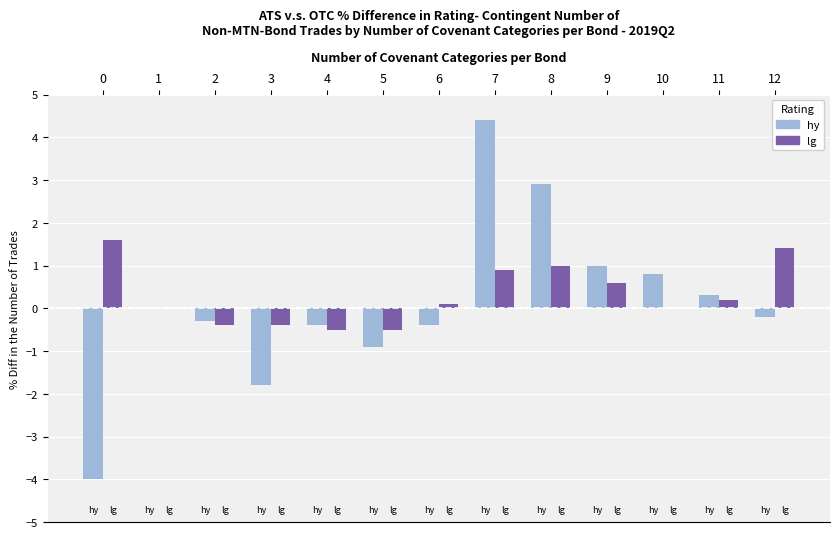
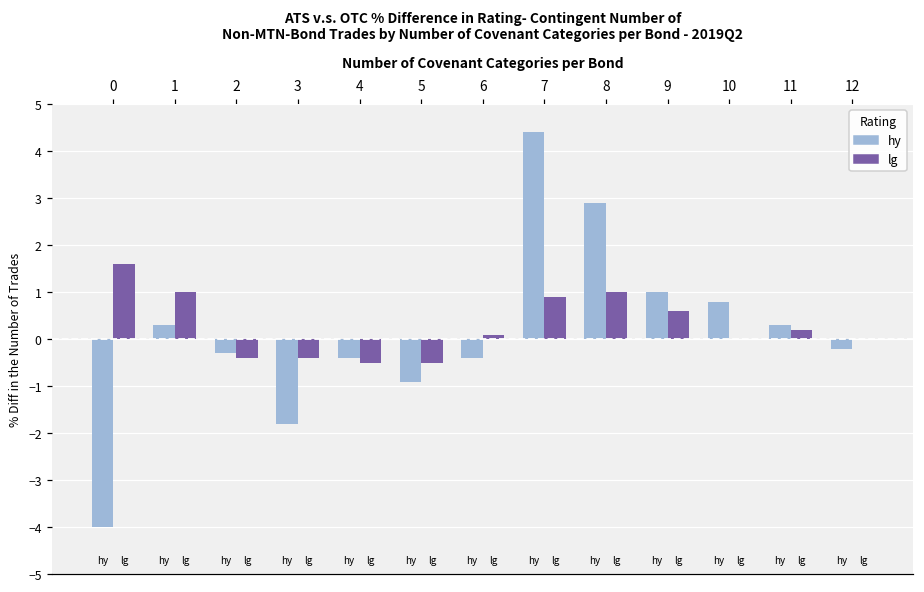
  {
    "hy": {
      "0": -4.0,
-     "1": 0.0,
+     "1": 0.3,
      "2": -0.3,
      "3": -1.8,
      "4": -0.4,
      "5": -0.9,
      "6": -0.4,
      "7": 4.4,
      "8": 2.9,
      "9": 1.0,
      "10": 0.8,
      "11": 0.3,
      "12": -0.2
    },
    "lg": {
      "0": 1.6,
-     "1": 0,
+     "1": 1,
      "2": -0.4,
      "3": -0.4,
      "4": -0.5,
      "5": -0.5,
      "6": 0.1,
      "7": 0.9,
      "8": 1.0,
      "9": 0.6,
      "10": 0.0,
      "11": 0.2,
-     "12": 1.4
+     "12": 0.0
    }
  }
